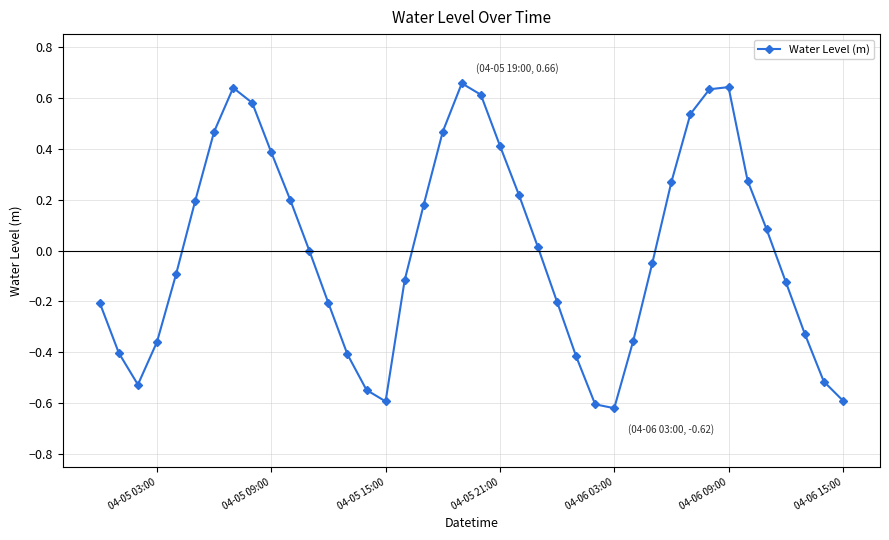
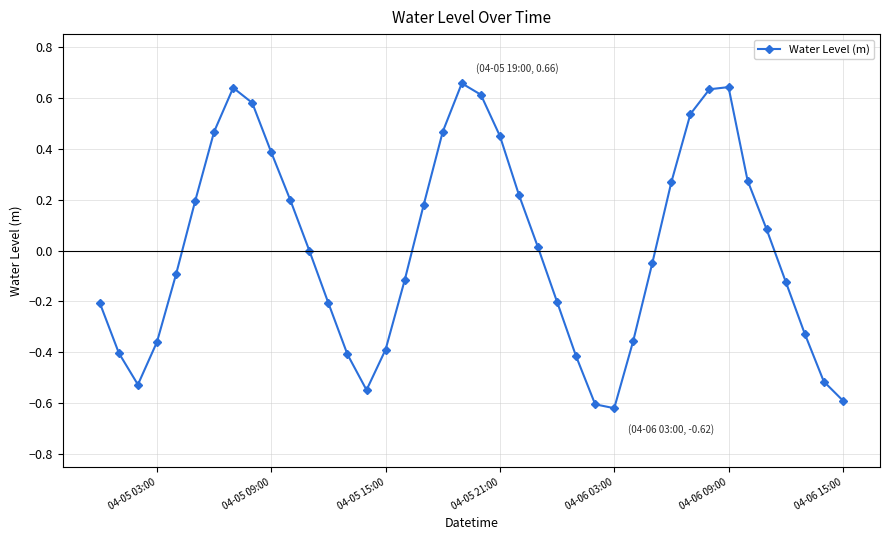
  {
    "04-05 03:00": -0.36,
    "04-05 09:00": 0.39,
-   "04-05 15:00": -0.59,
-   "04-05 21:00": 0.41,
+   "04-05 15:00": -0.39,
+   "04-05 21:00": 0.45,
    "04-06 09:00": 0.64,
    "04-06 15:00": -0.59
  }
